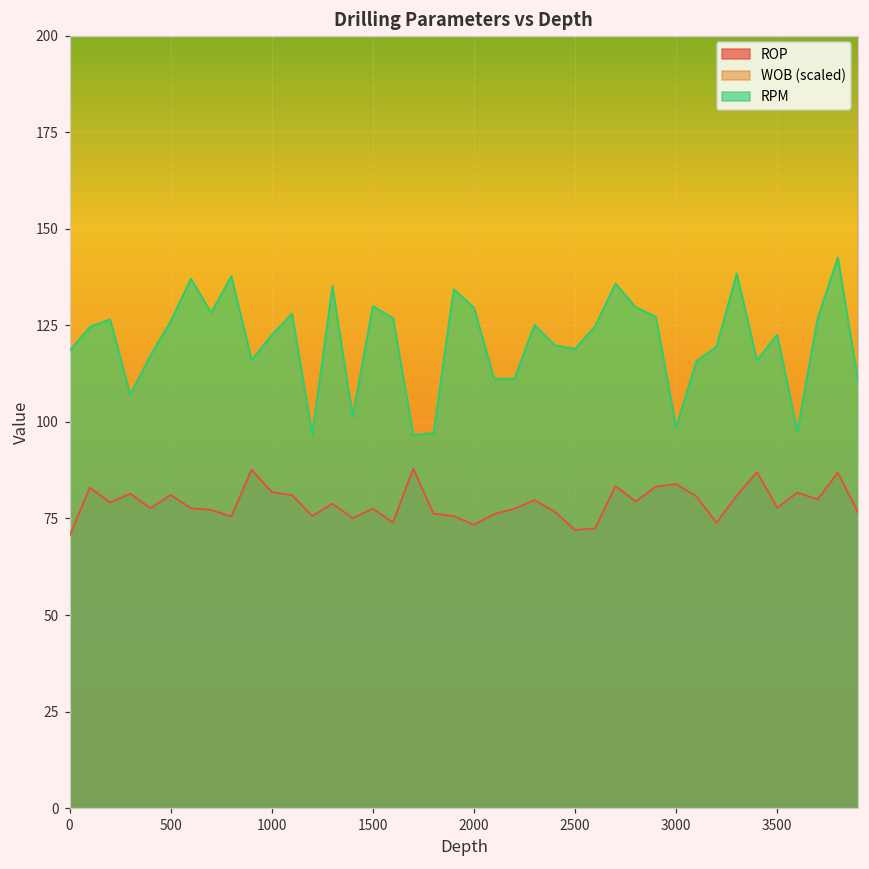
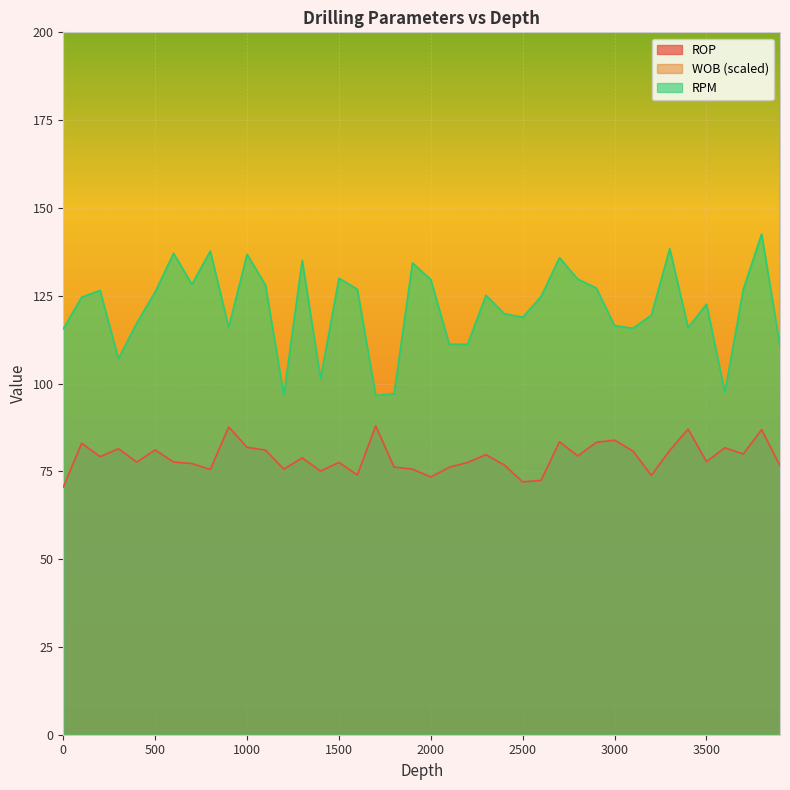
  {
    "RPM": {
-     "0": 118,
+     "0": 116,
      "500": 126,
-     "1000": 123,
+     "1000": 137,
      "1500": 130,
      "2000": 130,
      "2500": 119,
-     "3000": 99,
+     "3000": 116,
      "3500": 123
    }
  }
